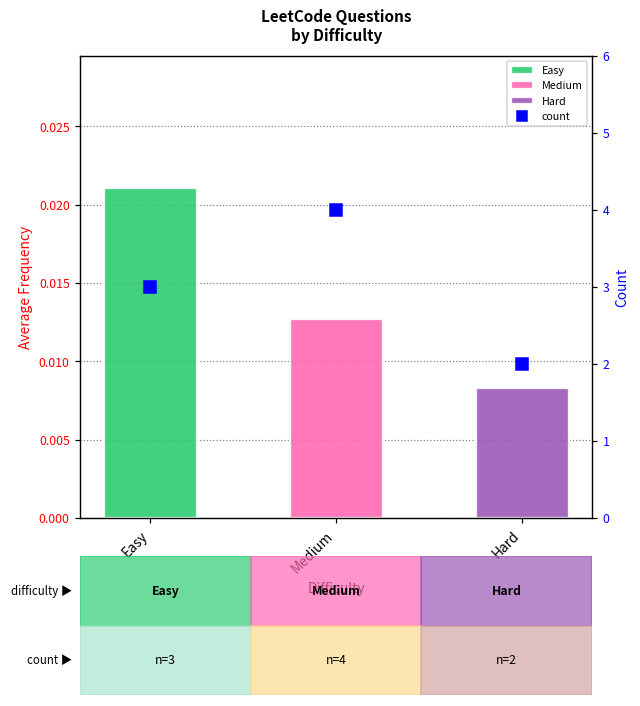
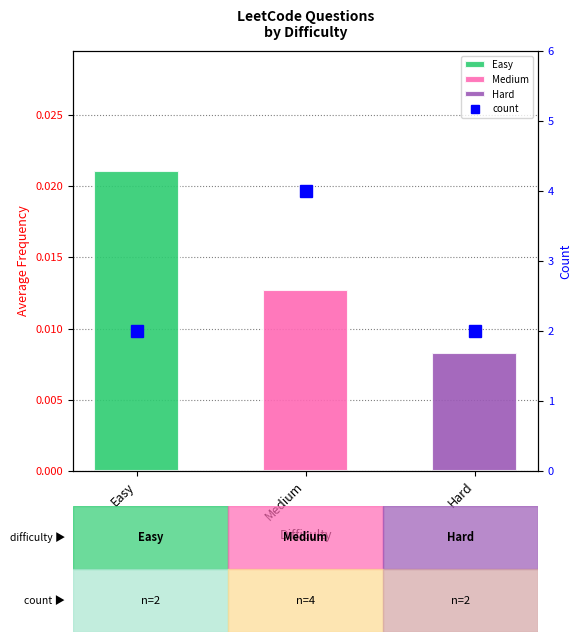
  {
    "count": {
-     "Easy": 3
+     "Easy": 2
    }
  }
